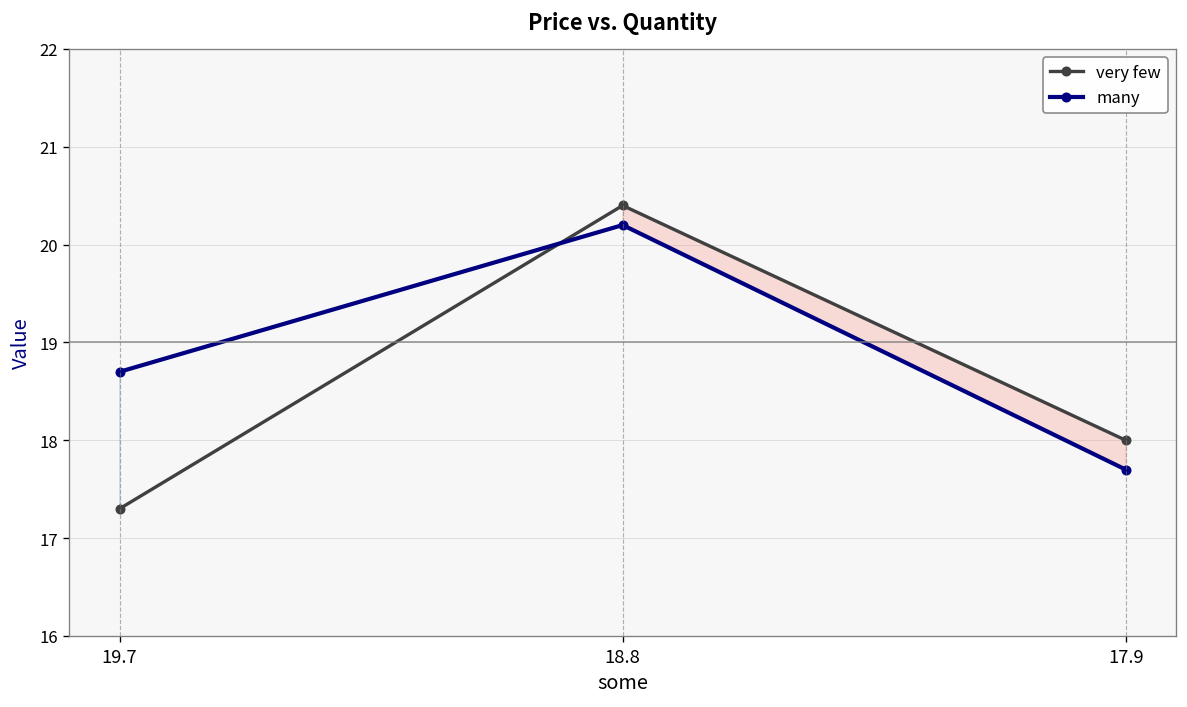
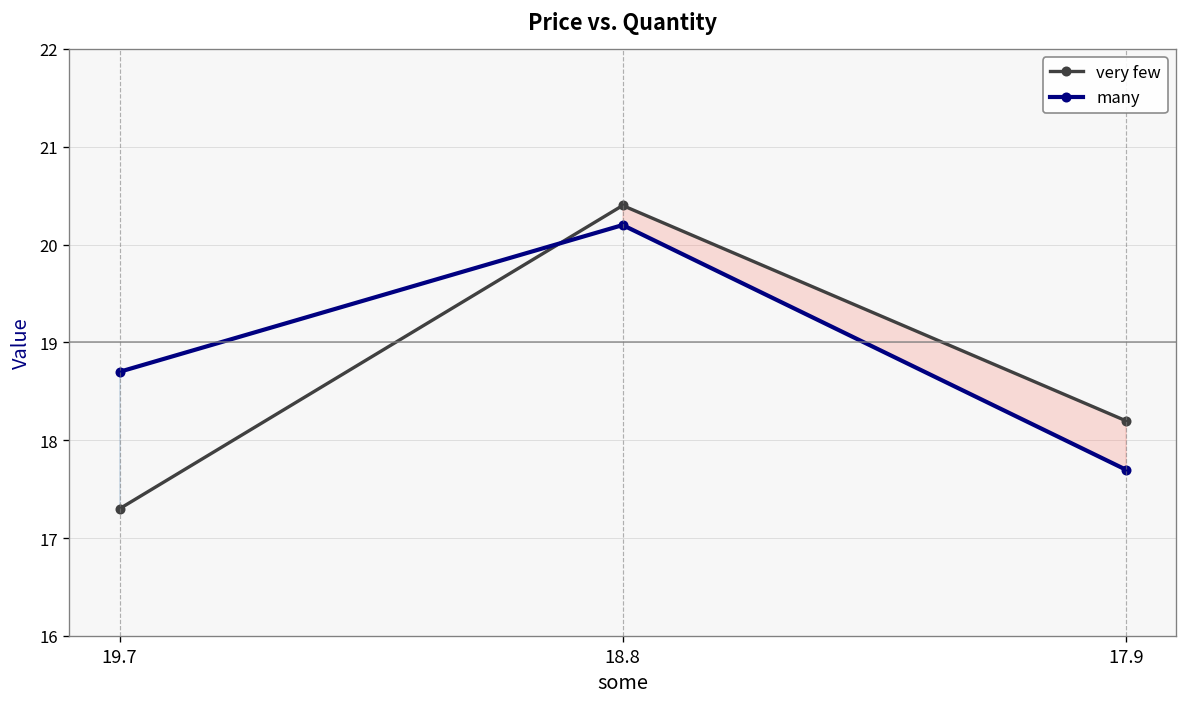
  {
    "very few": {
      "19.7": 17.3,
-     "17.9": 18.0
+     "17.9": 18.2
    },
    "many": {
      "19.7": 18.7,
      "18.8": 20.2,
      "17.9": 17.7
    }
  }
